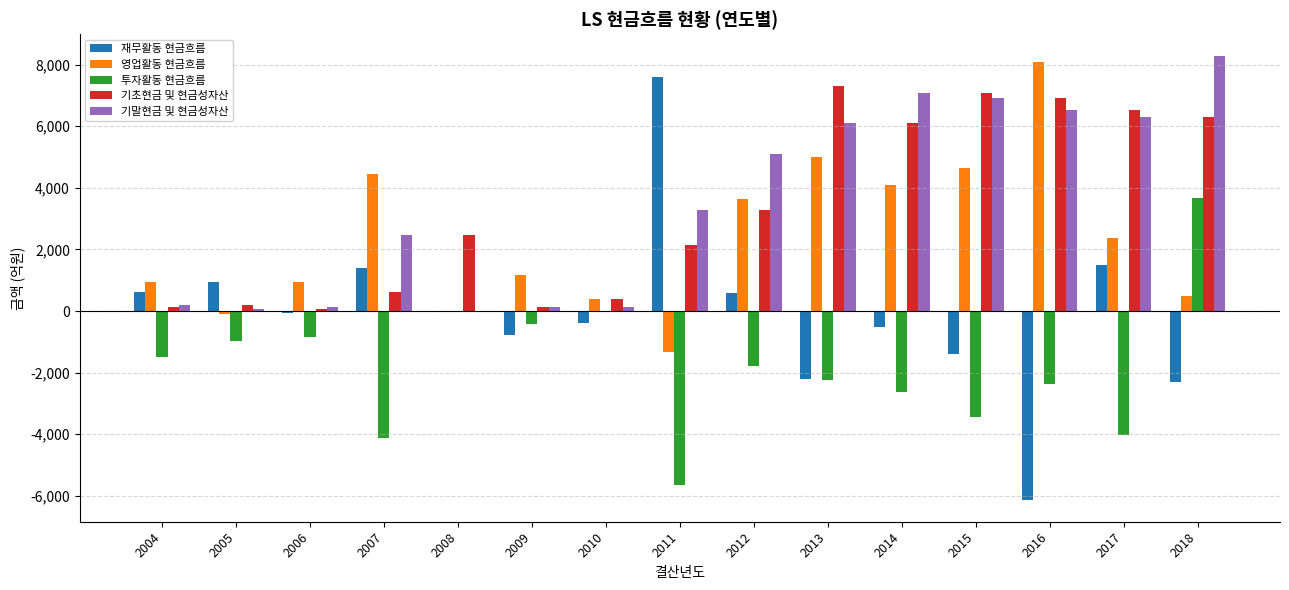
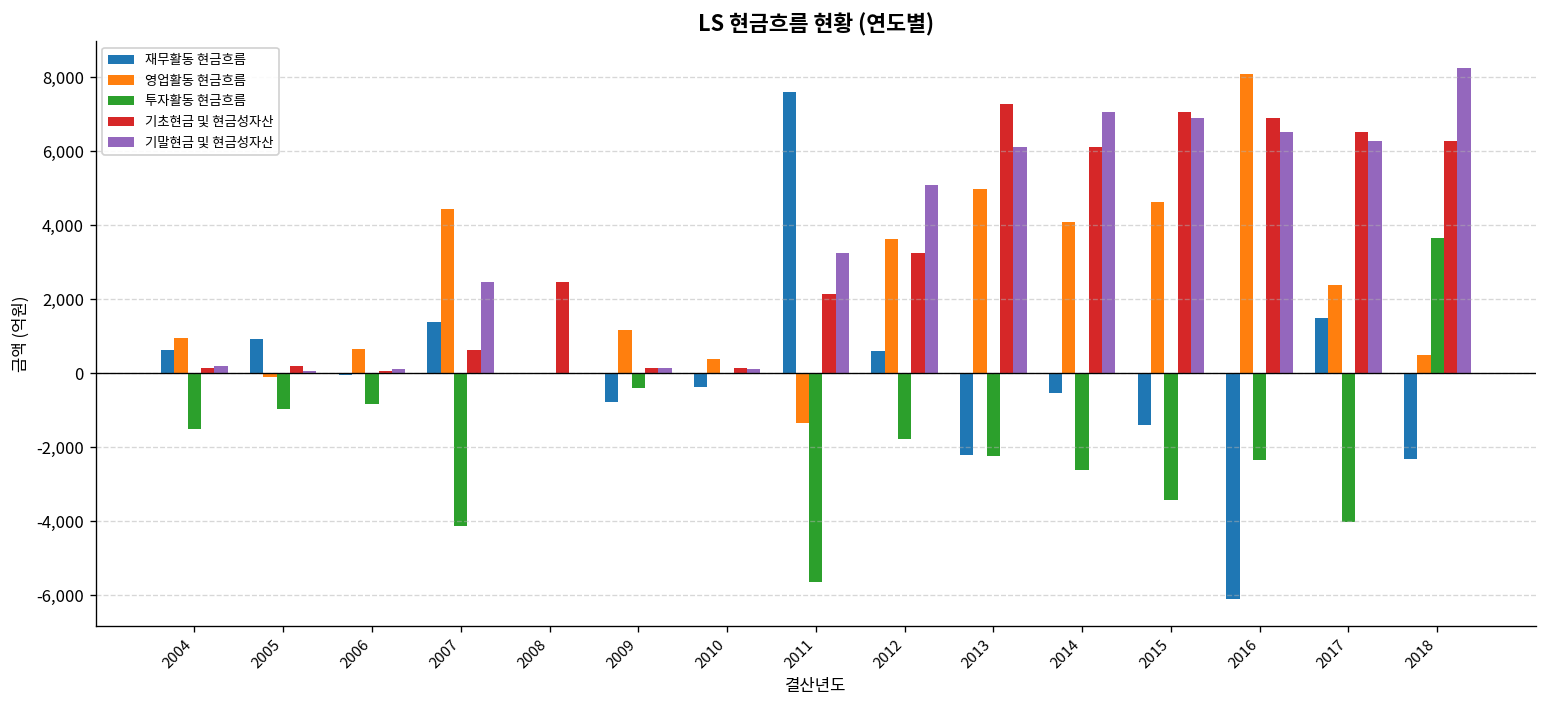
  {
    "재무활동 현금흐름": {
      "2004": "600",
      "2005": "900",
      "2007": "1,400",
      "2008": "0",
      "2009": "-800",
      "2010": "-400",
      "2011": "7,600",
      "2012": "600",
      "2013": "-2,200",
      "2014": "-500",
      "2015": "-1,400",
      "2016": "-6,100",
      "2017": "1,500",
      "2018": "-2,300"
    },
    "영업활동 현금흐름": {
      "2004": "900",
      "2005": "-100",
-     "2006": "900",
+     "2006": "600",
      "2007": "4,400",
      "2008": "0",
      "2009": "1,200",
      "2010": "400",
      "2011": "-1,300",
      "2012": "3,600",
      "2013": "5,000",
      "2014": "4,100",
      "2015": "4,600",
      "2016": "8,100",
      "2017": "2,400",
      "2018": "500"
    },
    "투자활동 현금흐름": {
      "2004": "-1,500",
      "2005": "-1,000",
      "2006": "-800",
      "2007": "-4,100",
      "2008": "0",
      "2009": "-400",
      "2011": "-5,600",
      "2012": "-1,800",
      "2013": "-2,300",
      "2014": "-2,600",
      "2015": "-3,400",
      "2016": "-2,400",
      "2017": "-4,000",
      "2018": "3,700"
    },
    "기초현금 및 현금성자산": {
      "2004": "100",
      "2005": "200",
      "2007": "600",
      "2008": "2,500",
      "2009": "100",
-     "2010": "400",
+     "2010": "100",
      "2011": "2,100",
      "2012": "3,300",
      "2013": "7,300",
      "2014": "6,100",
      "2015": "7,100",
      "2016": "6,900",
      "2017": "6,500",
      "2018": "6,300"
    },
    "기말현금 및 현금성자산": {
      "2004": "200",
      "2006": "100",
      "2007": "2,500",
      "2008": "0",
      "2009": "100",
      "2010": "100",
      "2011": "3,300",
      "2012": "5,100",
      "2013": "6,100",
      "2014": "7,100",
      "2015": "6,900",
      "2016": "6,500",
      "2017": "6,300",
      "2018": "8,300"
    }
  }
